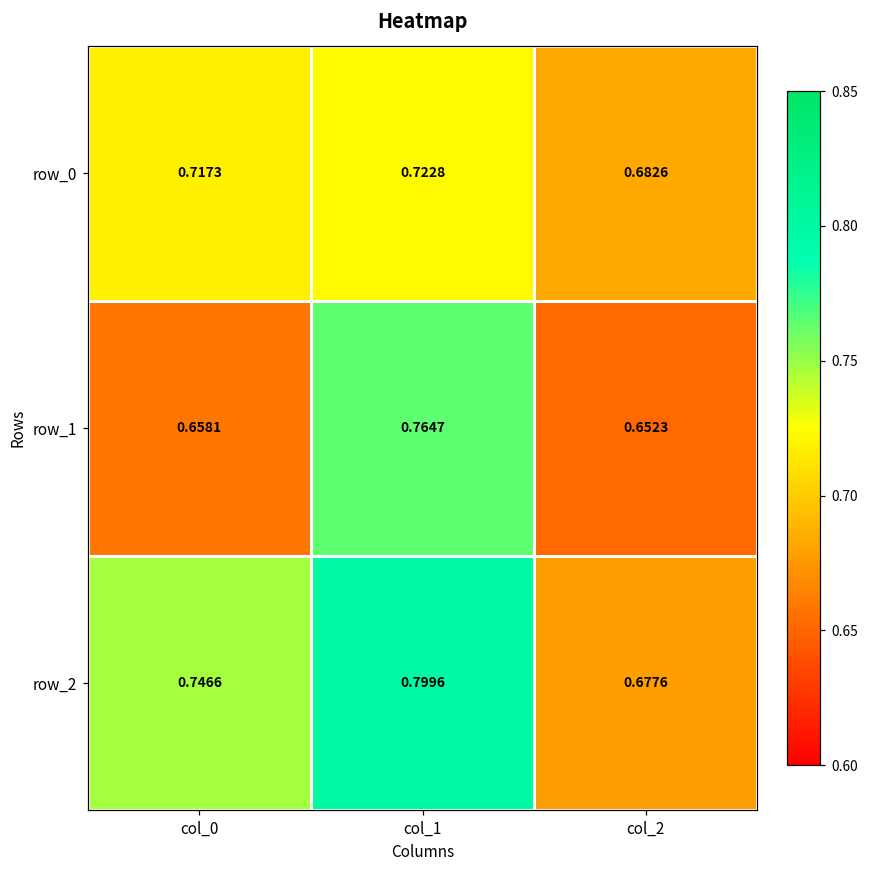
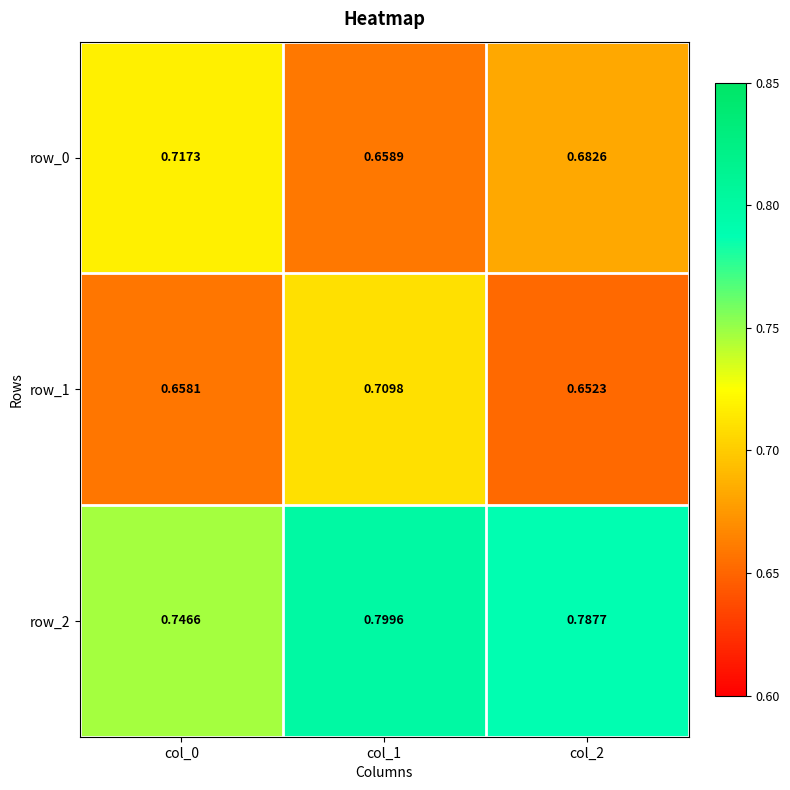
  {
    "row_0": {
      "col_0": 0.7173,
-     "col_1": 0.7228,
+     "col_1": 0.6589,
      "col_2": 0.6826
    },
    "row_1": {
      "col_0": 0.6581,
-     "col_1": 0.7647,
+     "col_1": 0.7098,
      "col_2": 0.6523
    },
    "row_2": {
      "col_0": 0.7466,
      "col_1": 0.7996,
-     "col_2": 0.6776
+     "col_2": 0.7877
    }
  }
